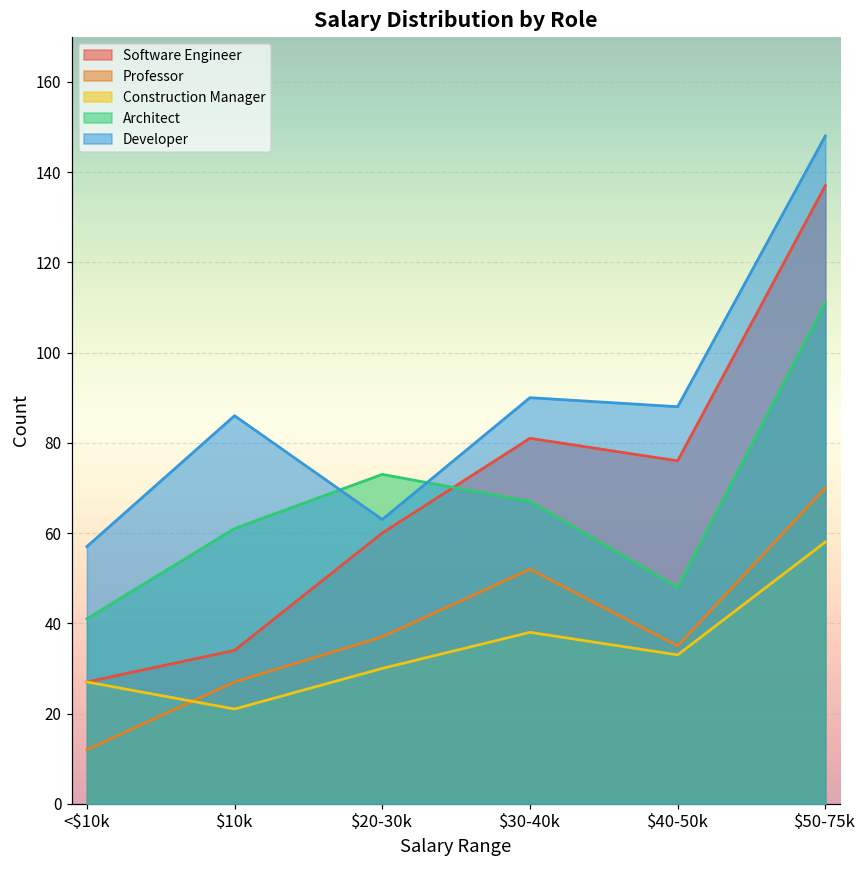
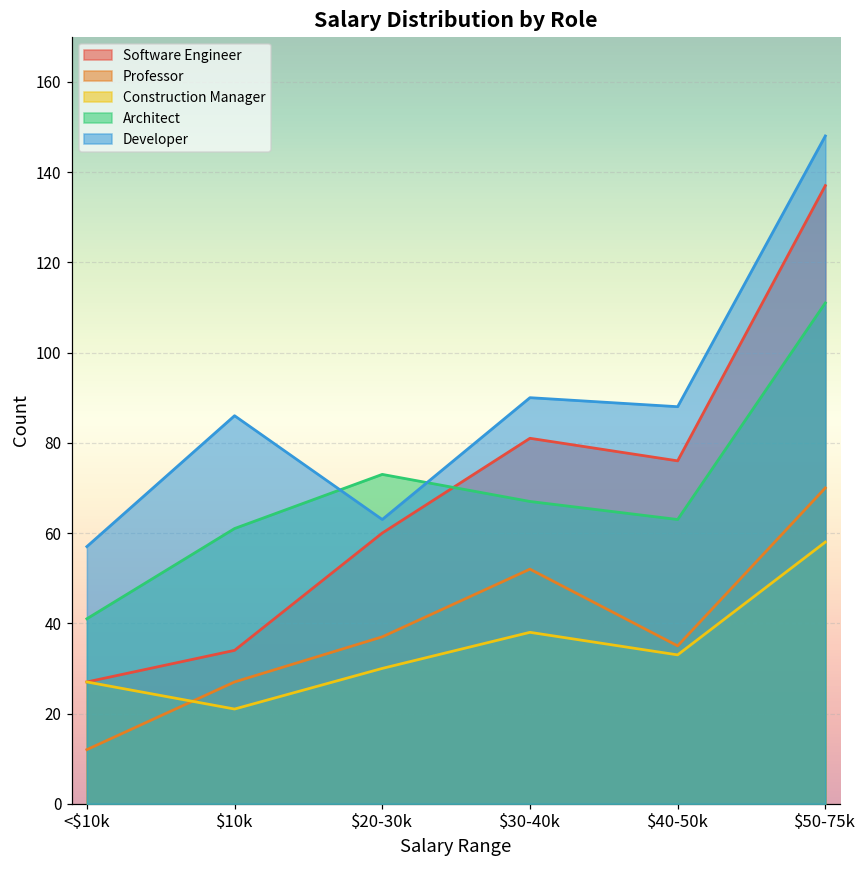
  {
    "Construction Manager": {
      "$10k": 21,
      "$20-30k": 30,
      "$30-40k": 38,
      "$40-50k": 33,
      "$50-75k": 58
    },
    "Architect": {
      "<$10k": 41,
      "$10k": 61,
      "$20-30k": 73,
      "$30-40k": 67,
-     "$40-50k": 48,
+     "$40-50k": 63,
      "$50-75k": 111
    },
    "Developer": {
      "<$10k": 57,
      "$10k": 86,
      "$20-30k": 63,
      "$30-40k": 90,
      "$40-50k": 88,
      "$50-75k": 148
    }
  }
